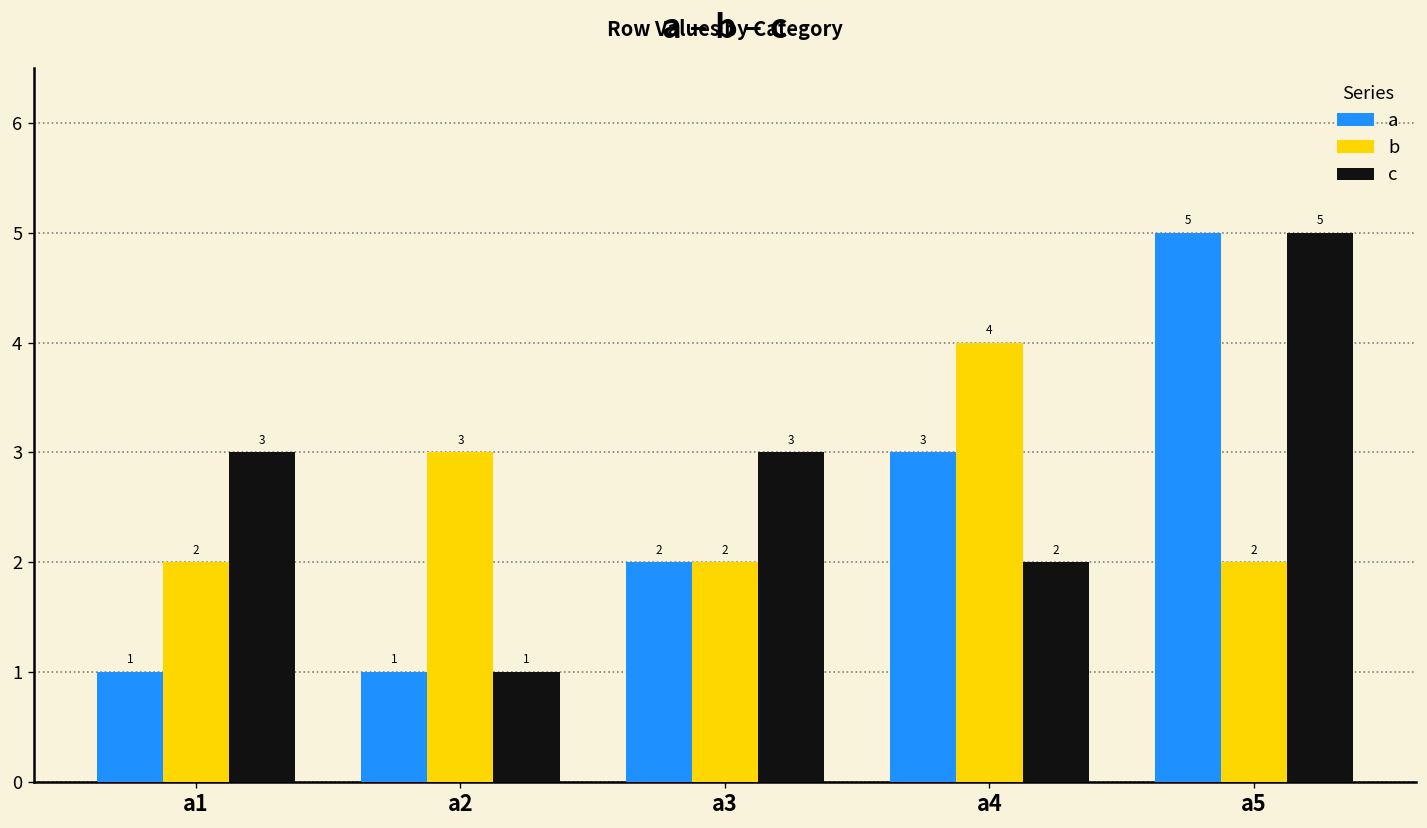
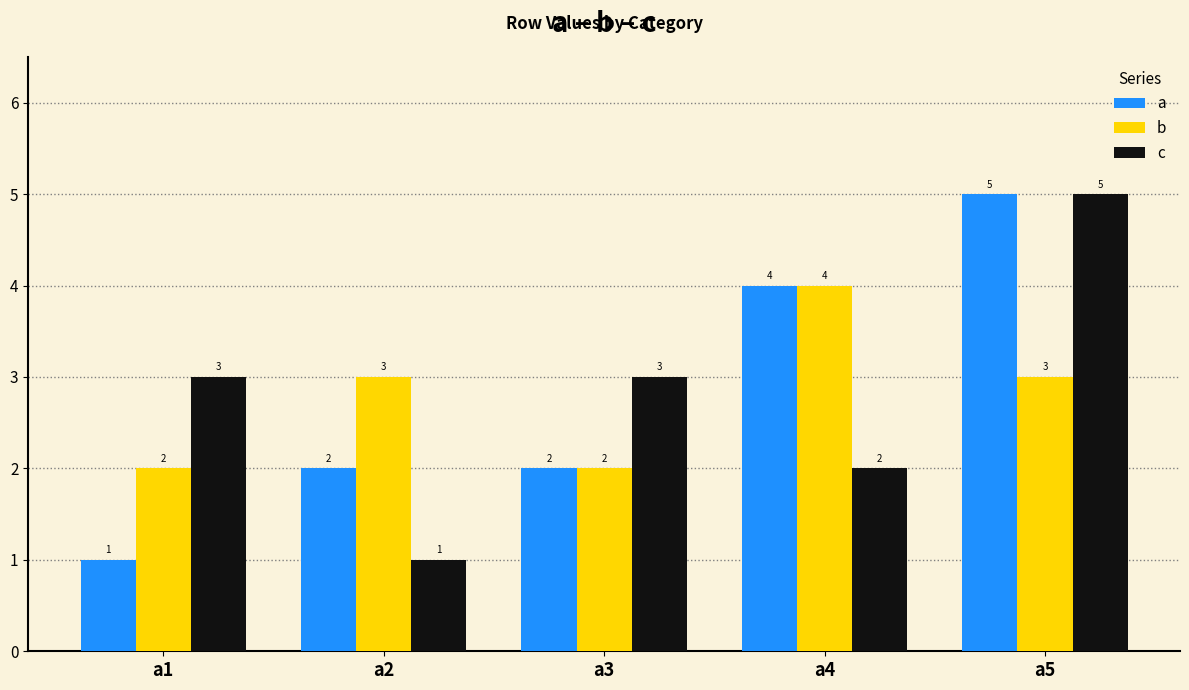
  {
    "a": {
      "a1": 1,
-     "a2": 1,
+     "a2": 2,
      "a3": 2,
-     "a4": 3,
+     "a4": 4,
      "a5": 5
    },
    "b": {
      "a1": 2,
      "a2": 3,
      "a3": 2,
      "a4": 4,
-     "a5": 2
+     "a5": 3
    },
    "c": {
      "a1": 3,
      "a2": 1,
      "a3": 3,
      "a4": 2,
      "a5": 5
    }
  }
